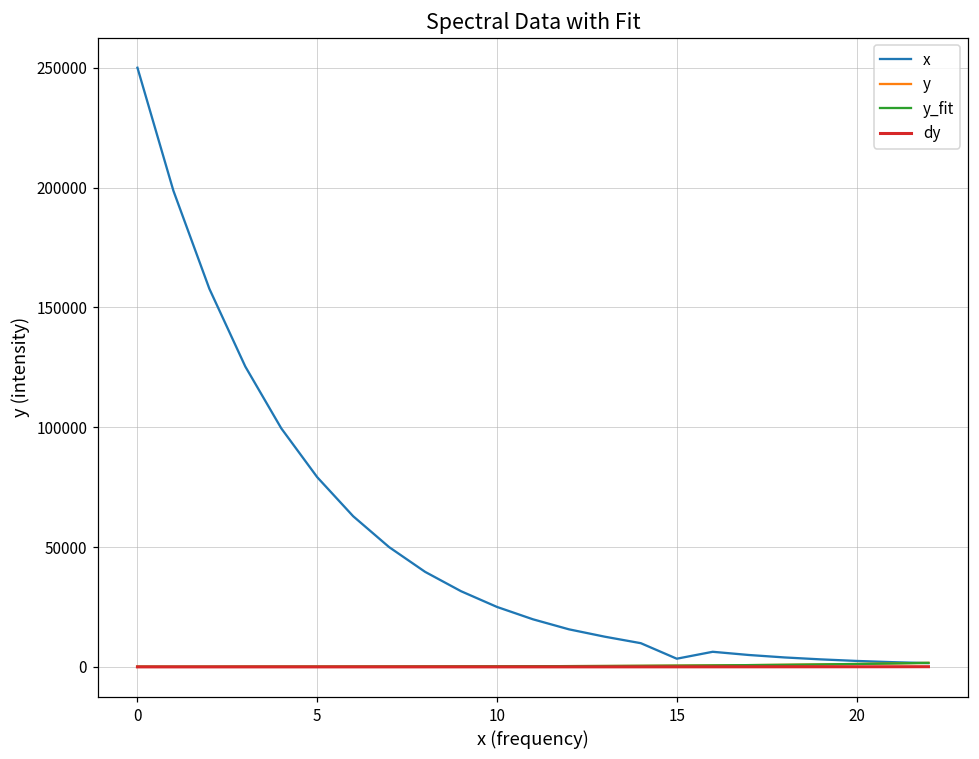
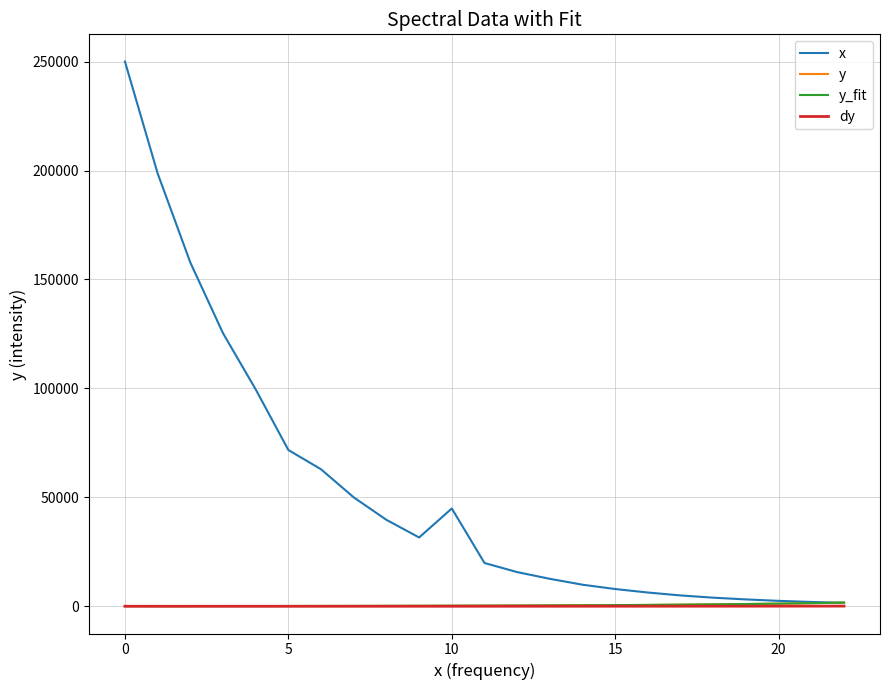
  {
    "x": {
      "0": 250000,
-     "5": 79000,
-     "10": 25000,
-     "15": 3000,
+     "5": 72000,
+     "10": 45000,
+     "15": 8000,
      "20": 2000
    }
  }
